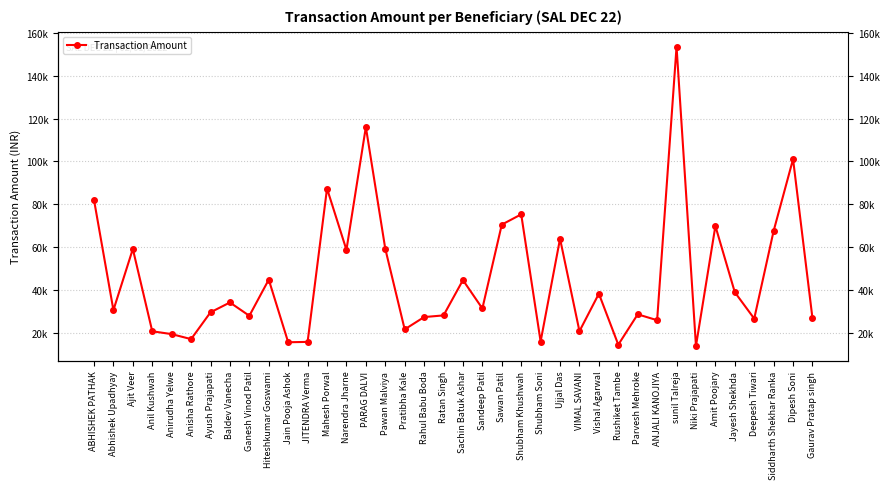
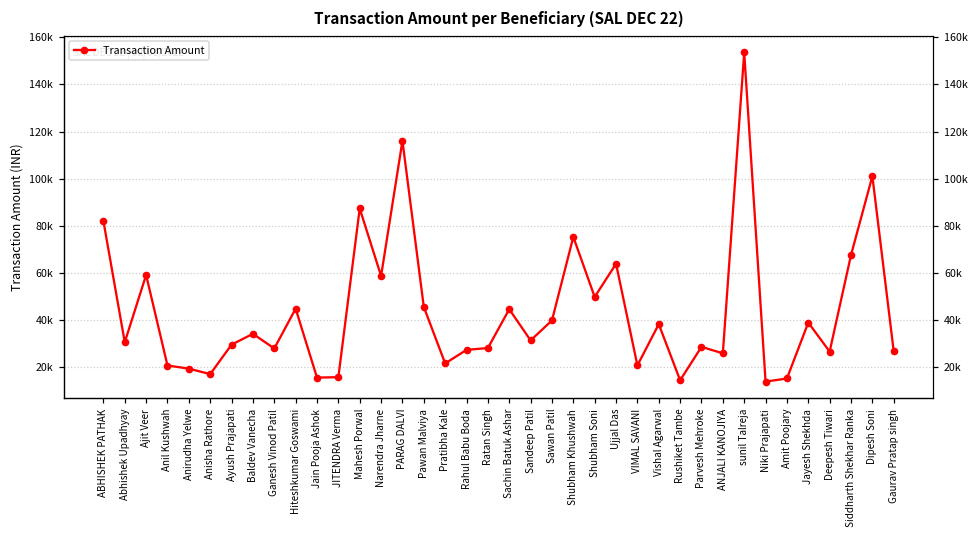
  {
    "ABHISHEK PATHAK": 82000,
    "Abhishek Upadhyay": 30000,
    "Ajit Veer": 59000,
    "Anil Kushwah": 21000,
    "Anirudha Yelwe": 19000,
    "Anisha Rathore": 17000,
    "Ayush Prajapati": 29000,
    "Baldev Vanecha": 34000,
    "Ganesh Vinod Patil": 28000,
    "Hiteshkumar Goswami": 45000,
    "Jain Pooja Ashok": 15000,
    "JITENDRA Verma": 16000,
    "Mahesh Porwal": 87000,
    "Narendra Jharne": 59000,
    "PARAG DALVI": 116000,
-   "Pawan Malviya": 59000,
+   "Pawan Malviya": 45000,
    "Pratibha Kale": 21000,
    "Rahul Babu Boda": 27000,
    "Ratan Singh": 28000,
    "Sachin Batuk Ashar": 45000,
    "Sandeep Patil": 31000,
-   "Sawan Patil": 70000,
+   "Sawan Patil": 40000,
    "Shubham Khushwah": 75000,
-   "Shubham Soni": 16000,
+   "Shubham Soni": 50000,
    "Ujjal Das": 64000,
    "VIMAL SAVANI": 21000,
    "Vishal Agarwal": 38000,
    "Rushiket Tambe": 14000,
    "Parvesh Mehroke": 29000,
    "ANJALI KANOJIYA": 26000,
    "sunil Talreja": 154000,
    "Niki Prajapati": 14000,
-   "Amit Poojary": 70000,
+   "Amit Poojary": 15000,
    "Jayesh Shekhda": 39000,
    "Deepesh Tiwari": 27000,
    "Siddharth Shekhar Ranka": 68000,
    "Dipesh Soni": 101000,
    "Gaurav Pratap singh": 27000
  }
